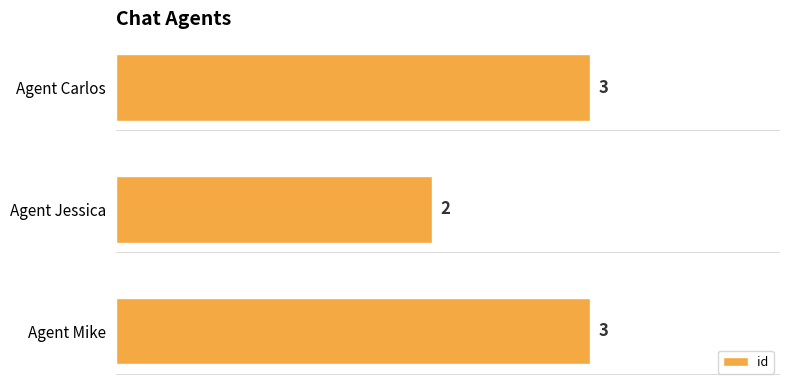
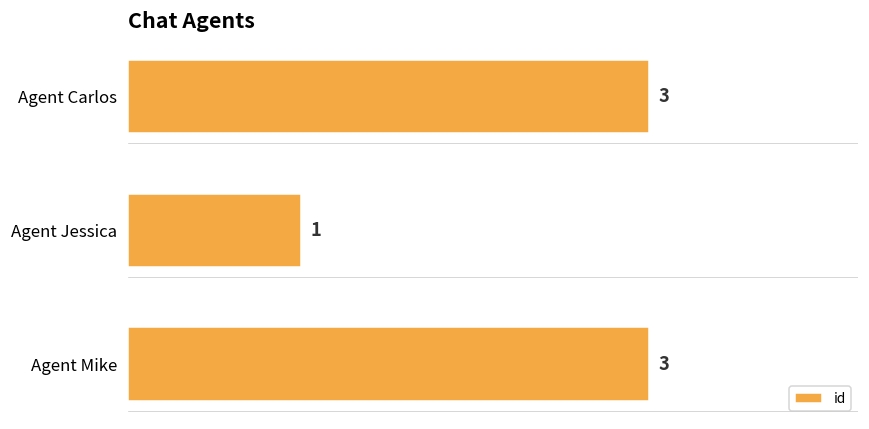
  {
    "Agent Carlos": 3,
-   "Agent Jessica": 2,
+   "Agent Jessica": 1,
    "Agent Mike": 3
  }
